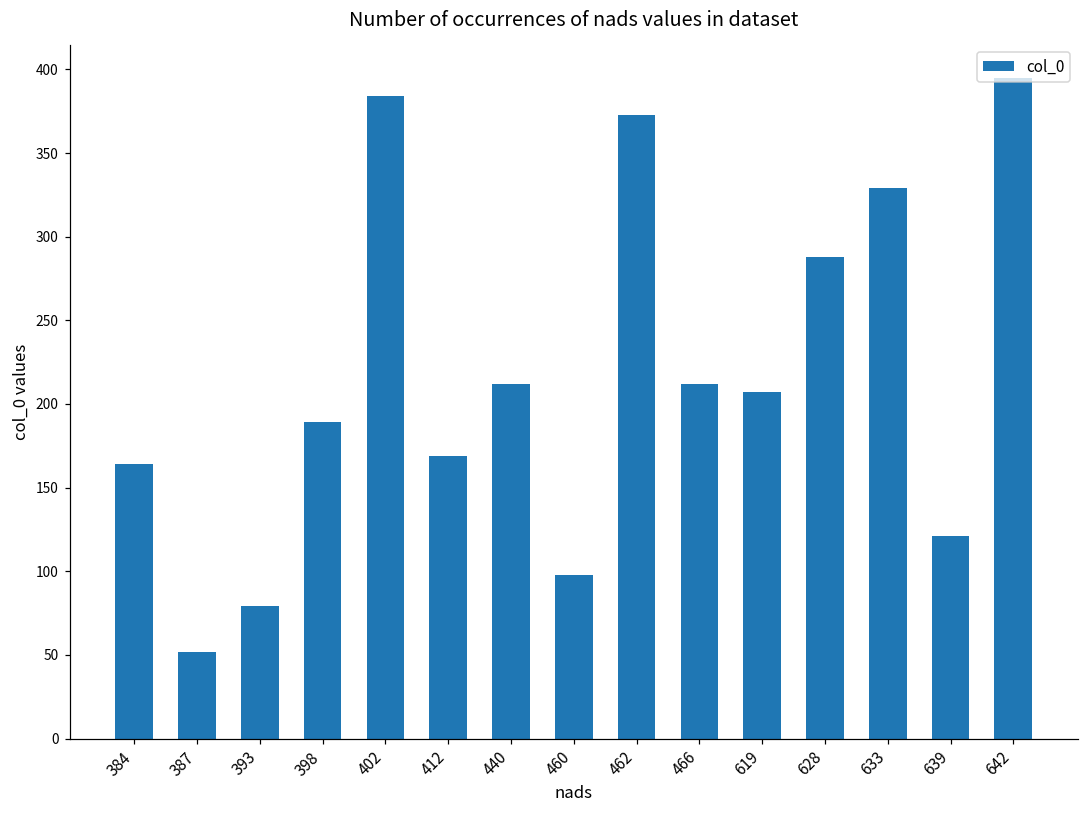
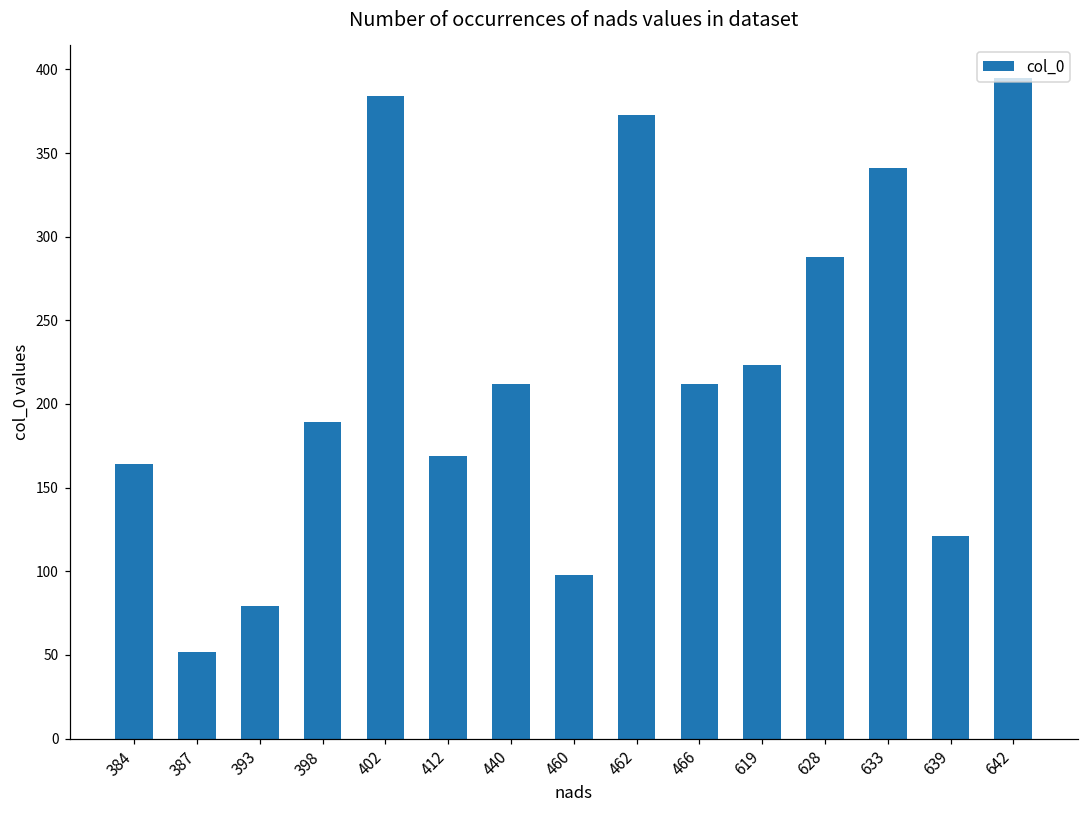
  {
    "384": 164,
    "387": 52,
    "393": 79,
    "398": 189,
    "402": 384,
    "412": 169,
    "440": 212,
    "460": 98,
    "462": 373,
    "466": 212,
-   "619": 207,
+   "619": 223,
    "628": 288,
-   "633": 329,
+   "633": 341,
    "639": 121
  }
